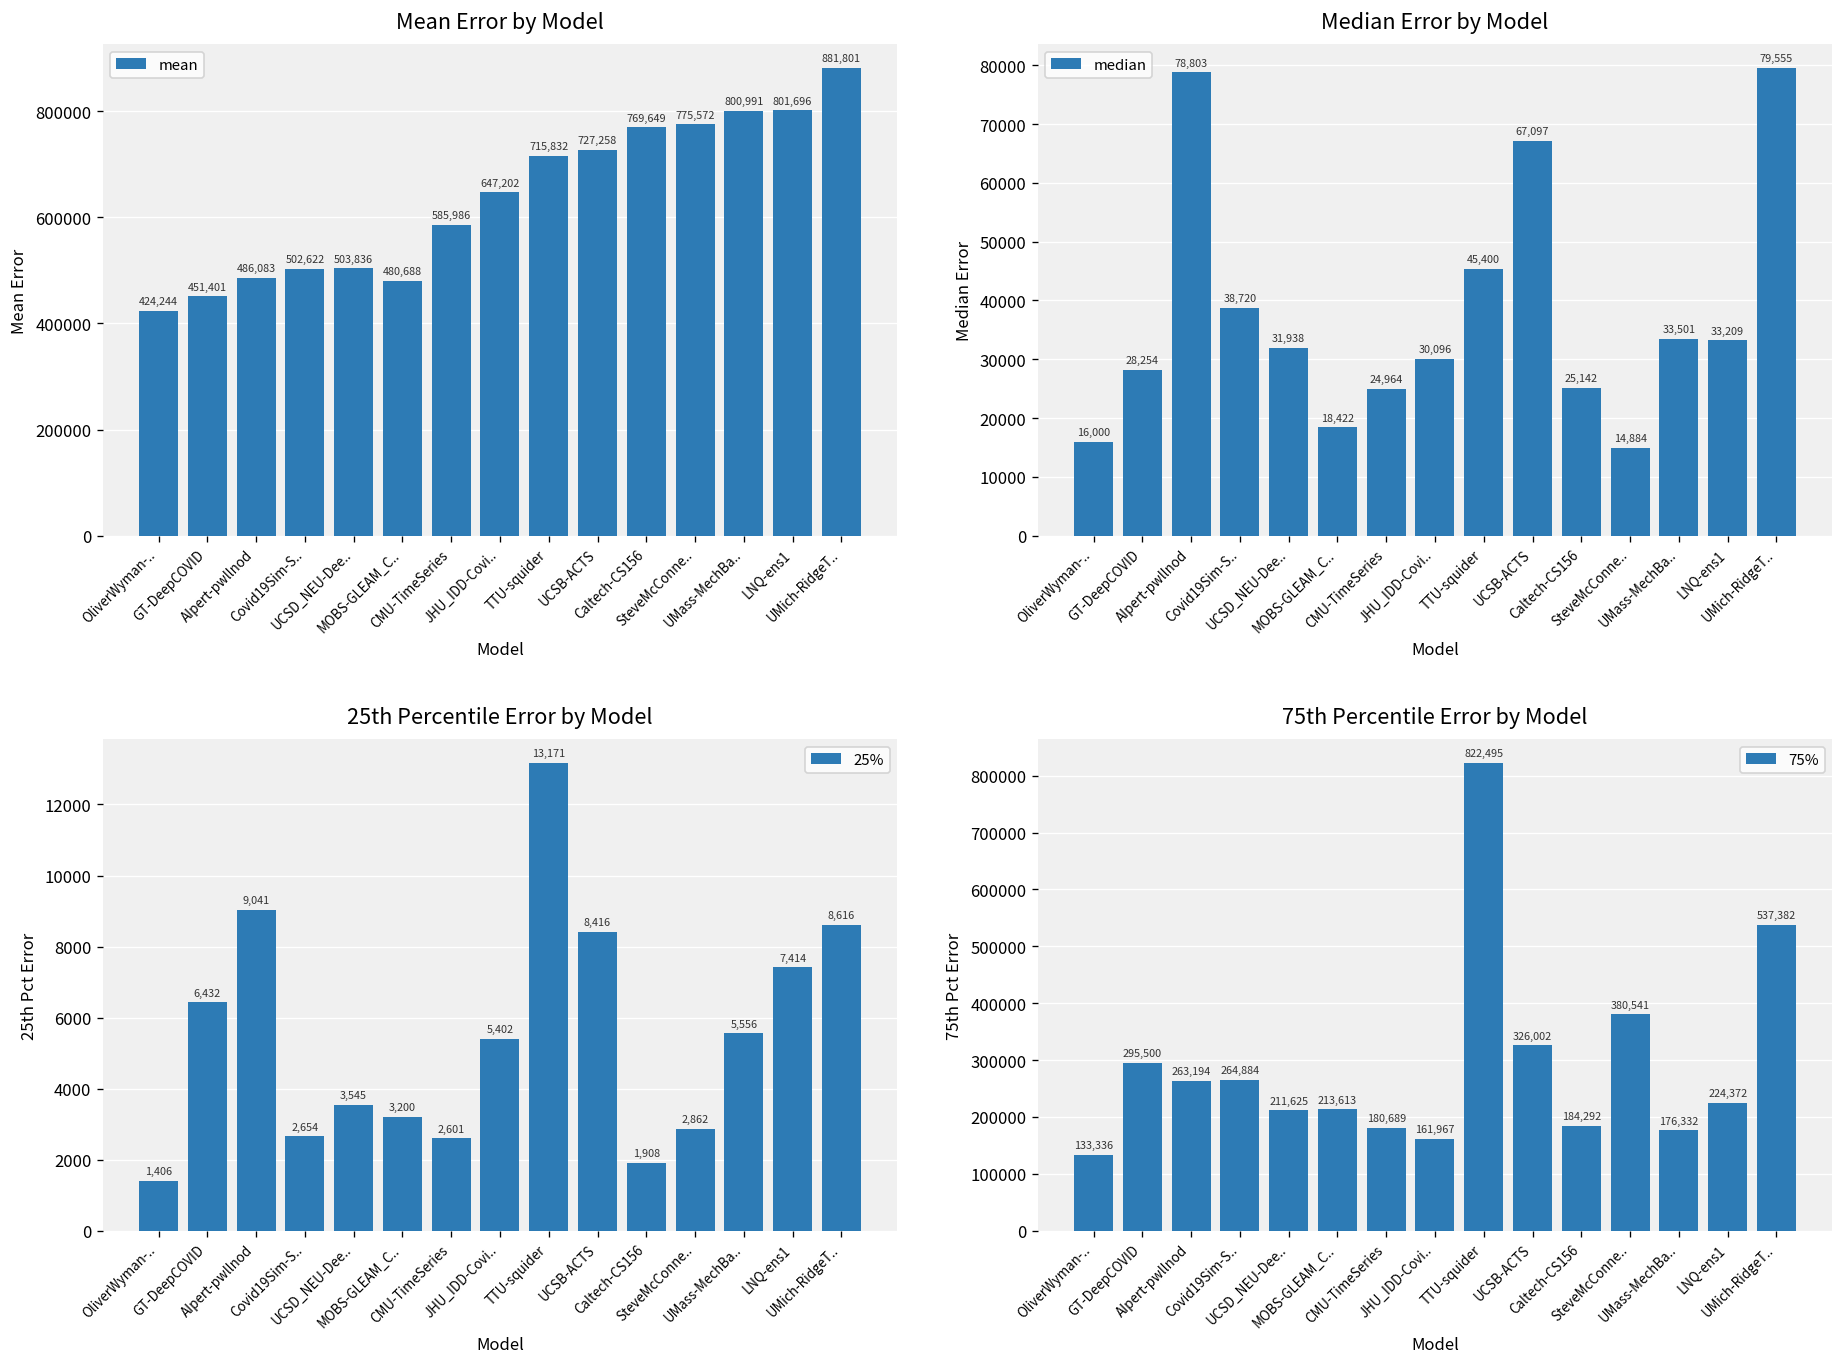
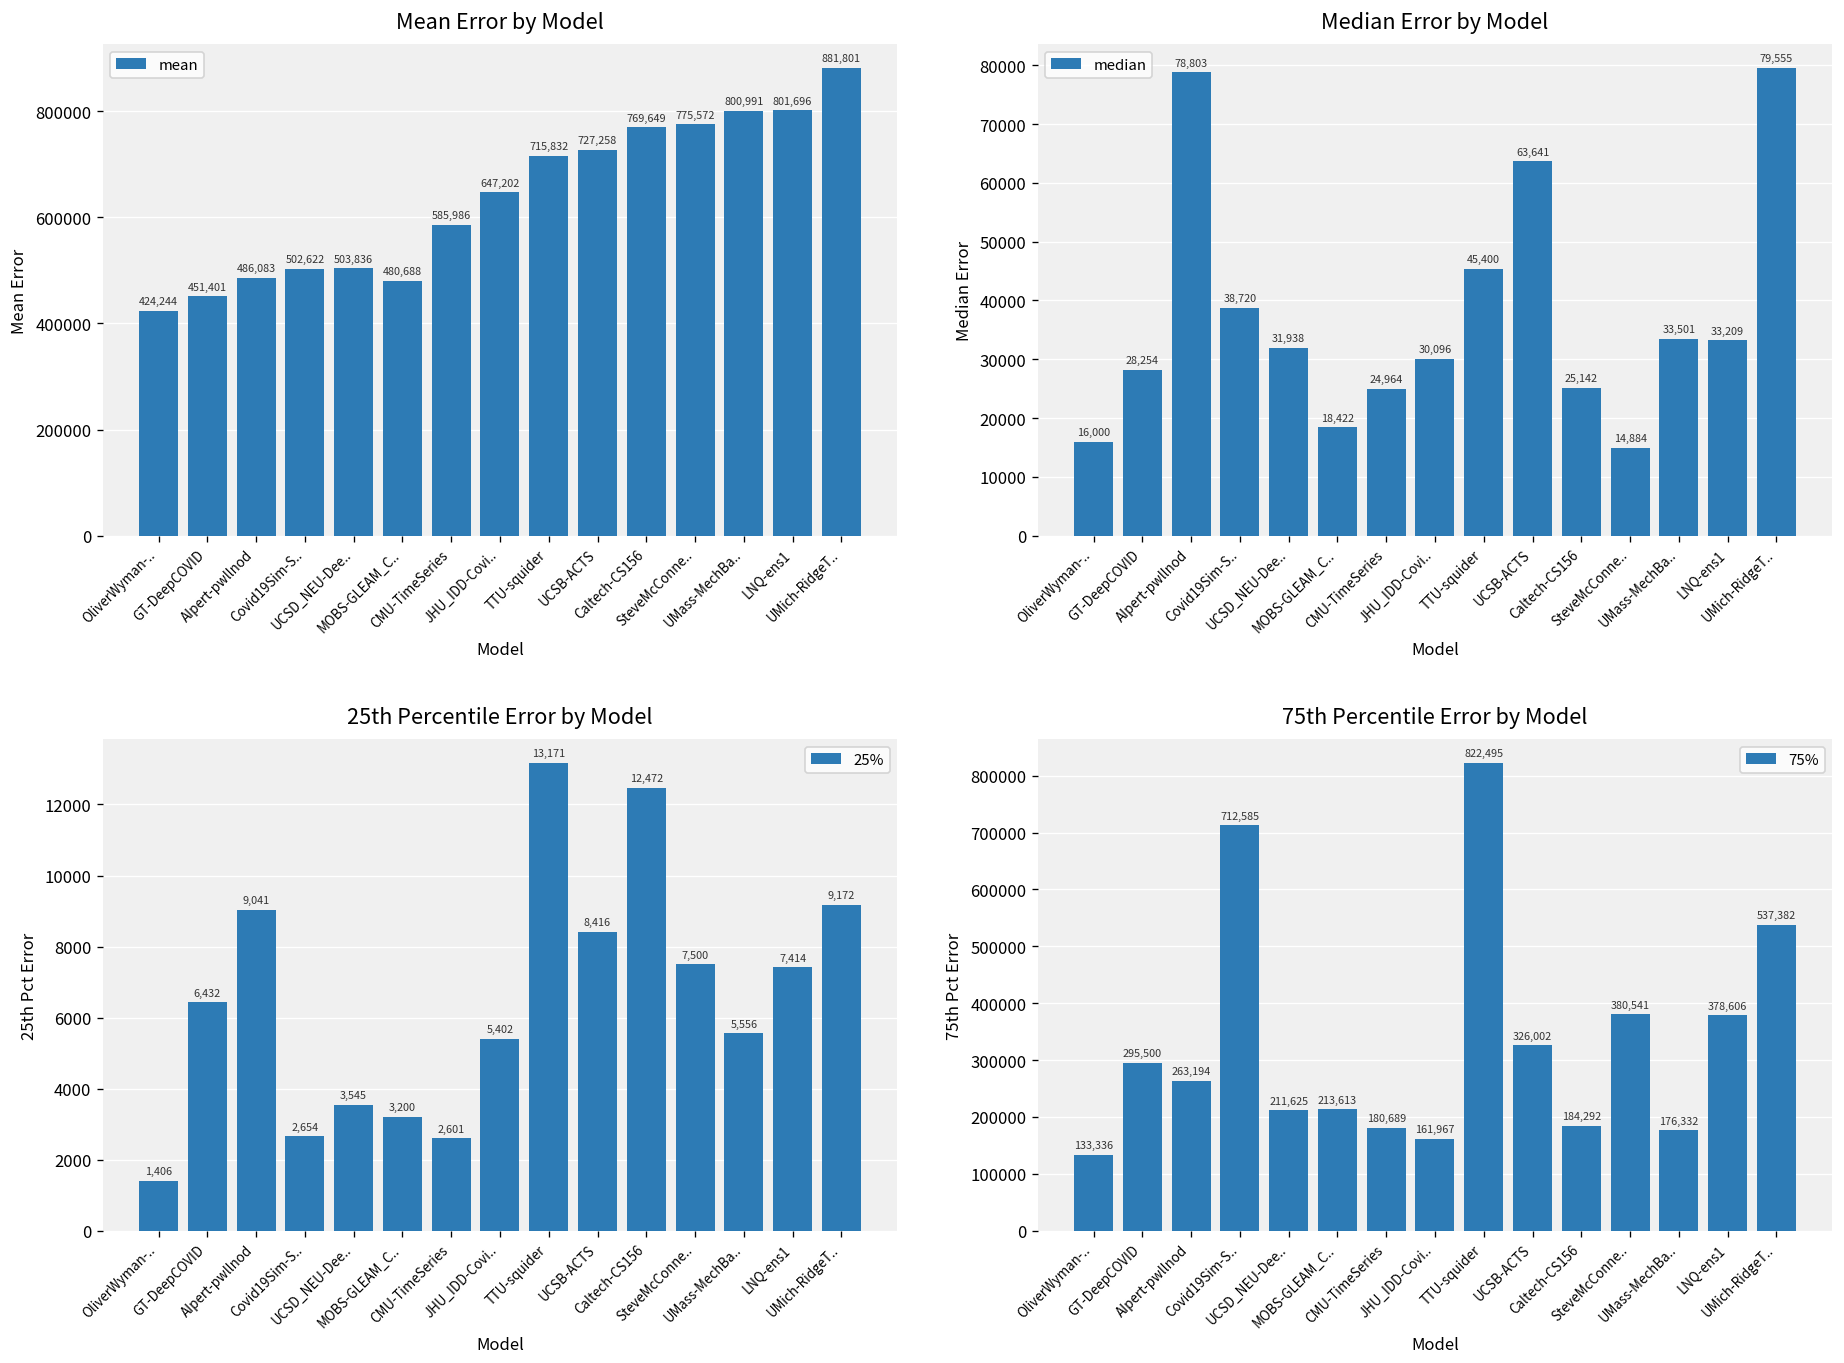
  {
    "Mean Error by Model": {
      "OliverWyman-..": "424,244",
      "GT-DeepCOVID": "451,401",
      "AIpert-pwllnod": "486,083",
      "Covid19Sim-S..": "502,622",
      "UCSD_NEU-Dee..": "503,836",
      "MOBS-GLEAM_C..": "480,688",
      "CMU-TimeSeries": "585,986",
      "JHU_IDD-Covi..": "647,202",
      "TTU-squider": "715,832",
      "UCSB-ACTS": "727,258",
      "Caltech-CS156": "769,649",
      "SteveMcConne..": "775,572",
      "UMass-MechBa..": "800,991",
      "LNQ-ens1": "801,696",
      "UMich-RidgeT..": "881,801"
    },
    "Median Error by Model": {
      "OliverWyman-..": "16,000",
      "GT-DeepCOVID": "28,254",
      "AIpert-pwllnod": "78,803",
      "Covid19Sim-S..": "38,720",
      "UCSD_NEU-Dee..": "31,938",
      "MOBS-GLEAM_C..": "18,422",
      "CMU-TimeSeries": "24,964",
      "JHU_IDD-Covi..": "30,096",
      "TTU-squider": "45,400",
-     "UCSB-ACTS": "67,097",
+     "UCSB-ACTS": "63,641",
      "Caltech-CS156": "25,142",
      "SteveMcConne..": "14,884",
      "UMass-MechBa..": "33,501",
      "LNQ-ens1": "33,209",
      "UMich-RidgeT..": "79,555"
    },
    "25th Percentile Error by Model": {
      "OliverWyman-..": "1,406",
      "GT-DeepCOVID": "6,432",
      "AIpert-pwllnod": "9,041",
      "Covid19Sim-S..": "2,654",
      "UCSD_NEU-Dee..": "3,545",
      "MOBS-GLEAM_C..": "3,200",
      "CMU-TimeSeries": "2,601",
      "JHU_IDD-Covi..": "5,402",
      "TTU-squider": "13,171",
      "UCSB-ACTS": "8,416",
-     "Caltech-CS156": "1,908",
-     "SteveMcConne..": "2,862",
+     "Caltech-CS156": "12,472",
+     "SteveMcConne..": "7,500",
      "UMass-MechBa..": "5,556",
      "LNQ-ens1": "7,414",
-     "UMich-RidgeT..": "8,616"
+     "UMich-RidgeT..": "9,172"
    },
    "75th Percentile Error by Model": {
      "OliverWyman-..": "133,336",
      "GT-DeepCOVID": "295,500",
      "AIpert-pwllnod": "263,194",
-     "Covid19Sim-S..": "264,884",
+     "Covid19Sim-S..": "712,585",
      "UCSD_NEU-Dee..": "211,625",
      "MOBS-GLEAM_C..": "213,613",
      "CMU-TimeSeries": "180,689",
      "JHU_IDD-Covi..": "161,967",
      "TTU-squider": "822,495",
      "UCSB-ACTS": "326,002",
      "Caltech-CS156": "184,292",
      "SteveMcConne..": "380,541",
      "UMass-MechBa..": "176,332",
-     "LNQ-ens1": "224,372",
+     "LNQ-ens1": "378,606",
      "UMich-RidgeT..": "537,382"
    }
  }
